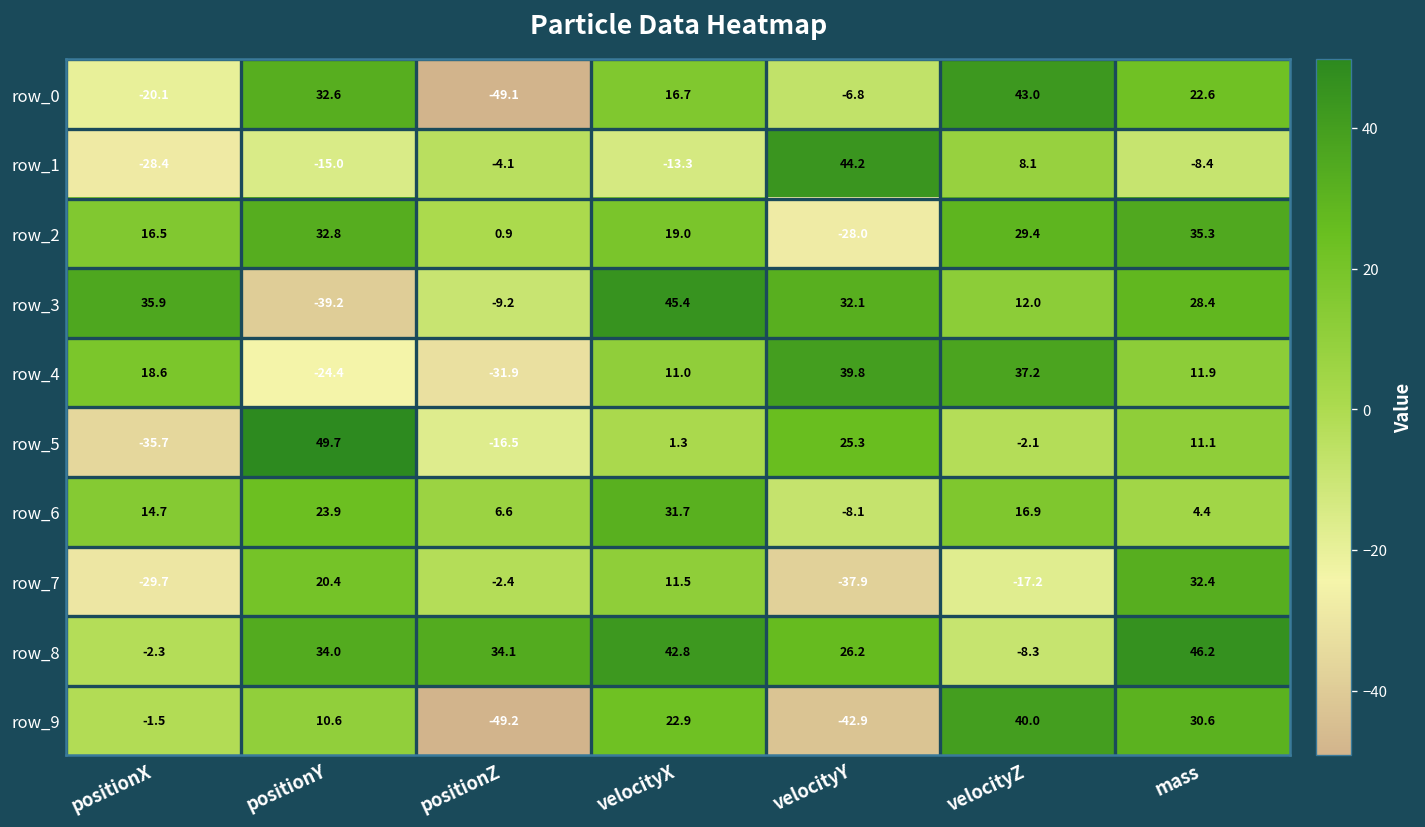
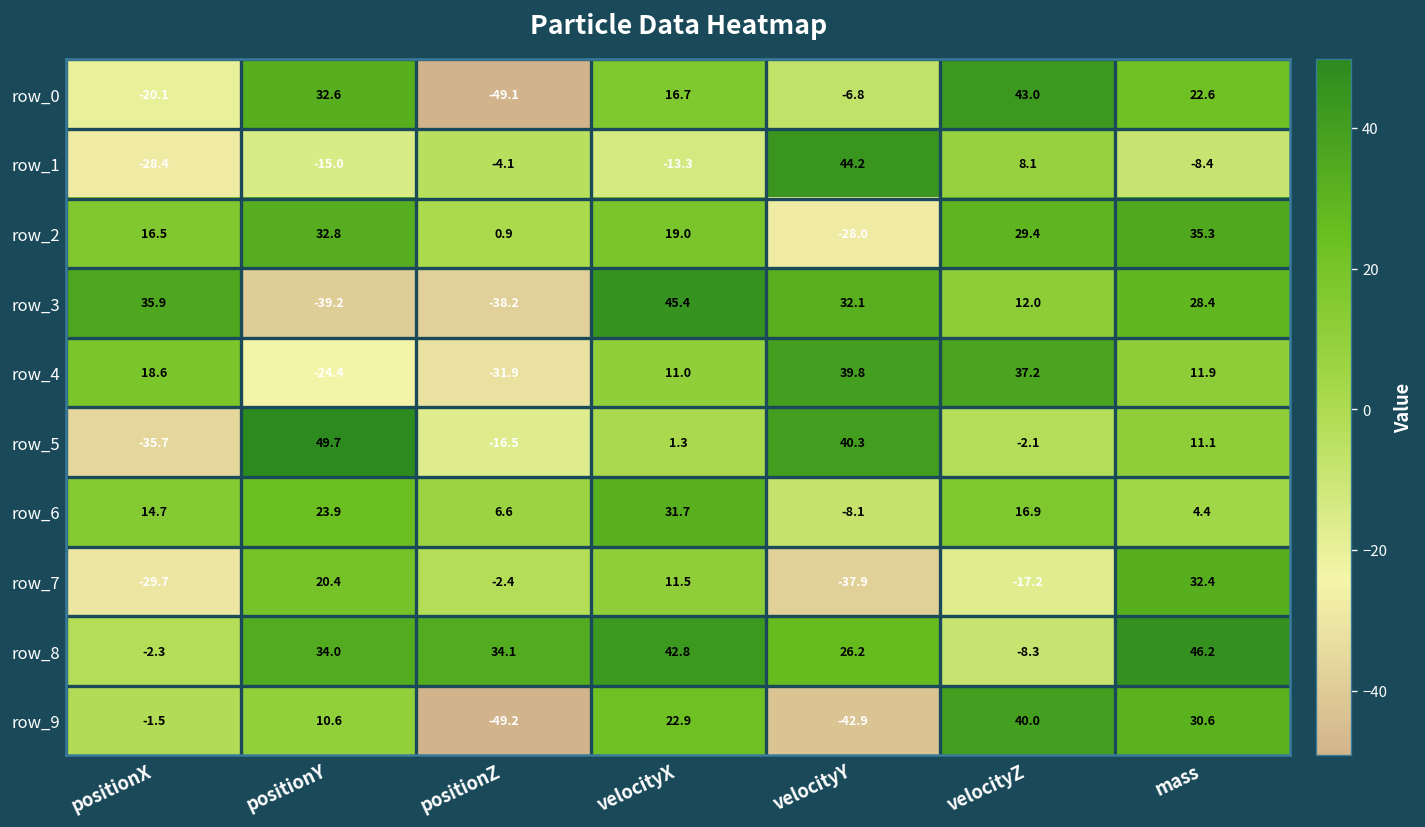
  {
    "row_0": {
      "positionX": -20.1,
      "positionY": 32.6,
      "positionZ": -49.1,
      "velocityX": 16.7,
      "velocityY": -6.8,
      "velocityZ": 43.0,
      "mass": 22.6
    },
    "row_1": {
      "positionX": -28.4,
      "positionY": -15.0,
      "positionZ": -4.1,
      "velocityX": -13.3,
      "velocityY": 44.2,
      "velocityZ": 8.1,
      "mass": -8.4
    },
    "row_2": {
      "positionX": 16.5,
      "positionY": 32.8,
      "positionZ": 0.9,
      "velocityX": 19.0,
      "velocityY": -28.0,
      "velocityZ": 29.4,
      "mass": 35.3
    },
    "row_3": {
      "positionX": 35.9,
      "positionY": -39.2,
-     "positionZ": -9.2,
+     "positionZ": -38.2,
      "velocityX": 45.4,
      "velocityY": 32.1,
      "velocityZ": 12.0,
      "mass": 28.4
    },
    "row_4": {
      "positionX": 18.6,
      "positionY": -24.4,
      "positionZ": -31.9,
      "velocityX": 11.0,
      "velocityY": 39.8,
      "velocityZ": 37.2,
      "mass": 11.9
    },
    "row_5": {
      "positionX": -35.7,
      "positionY": 49.7,
      "positionZ": -16.5,
      "velocityX": 1.3,
-     "velocityY": 25.3,
+     "velocityY": 40.3,
      "velocityZ": -2.1,
      "mass": 11.1
    },
    "row_6": {
      "positionX": 14.7,
      "positionY": 23.9,
      "positionZ": 6.6,
      "velocityX": 31.7,
      "velocityY": -8.1,
      "velocityZ": 16.9,
      "mass": 4.4
    },
    "row_7": {
      "positionX": -29.7,
      "positionY": 20.4,
      "positionZ": -2.4,
      "velocityX": 11.5,
      "velocityY": -37.9,
      "velocityZ": -17.2,
      "mass": 32.4
    },
    "row_8": {
      "positionX": -2.3,
      "positionY": 34.0,
      "positionZ": 34.1,
      "velocityX": 42.8,
      "velocityY": 26.2,
      "velocityZ": -8.3,
      "mass": 46.2
    },
    "row_9": {
      "positionX": -1.5,
      "positionY": 10.6,
      "positionZ": -49.2,
      "velocityX": 22.9,
      "velocityY": -42.9,
      "velocityZ": 40.0,
      "mass": 30.6
    }
  }
